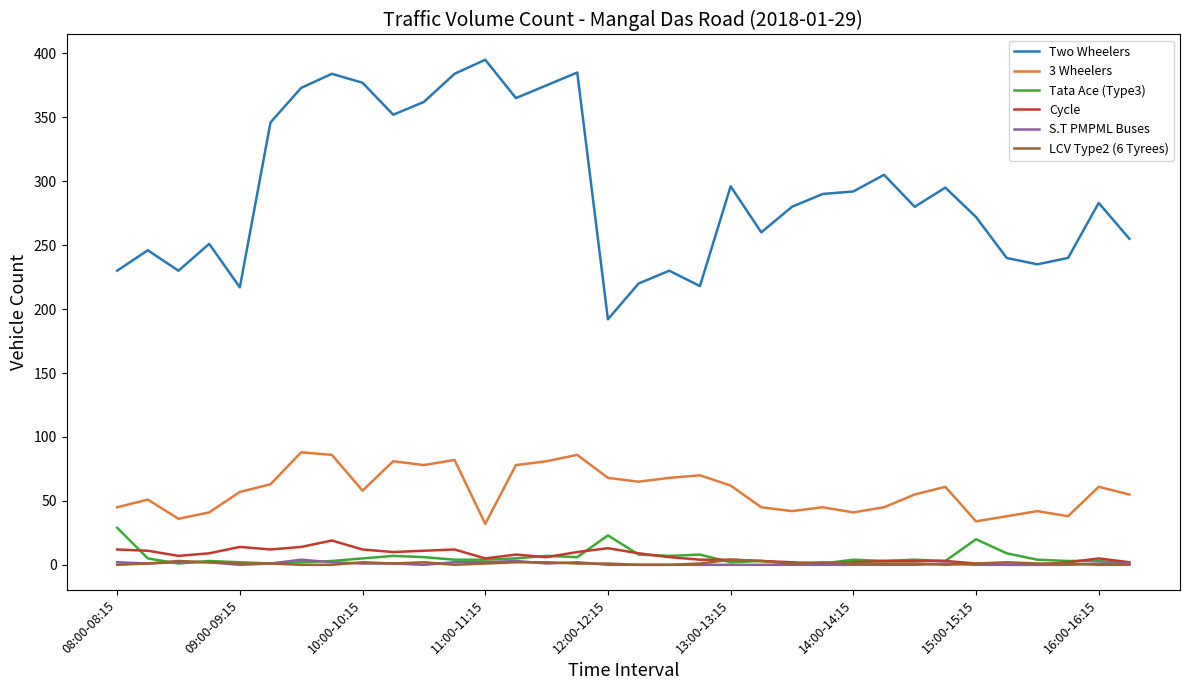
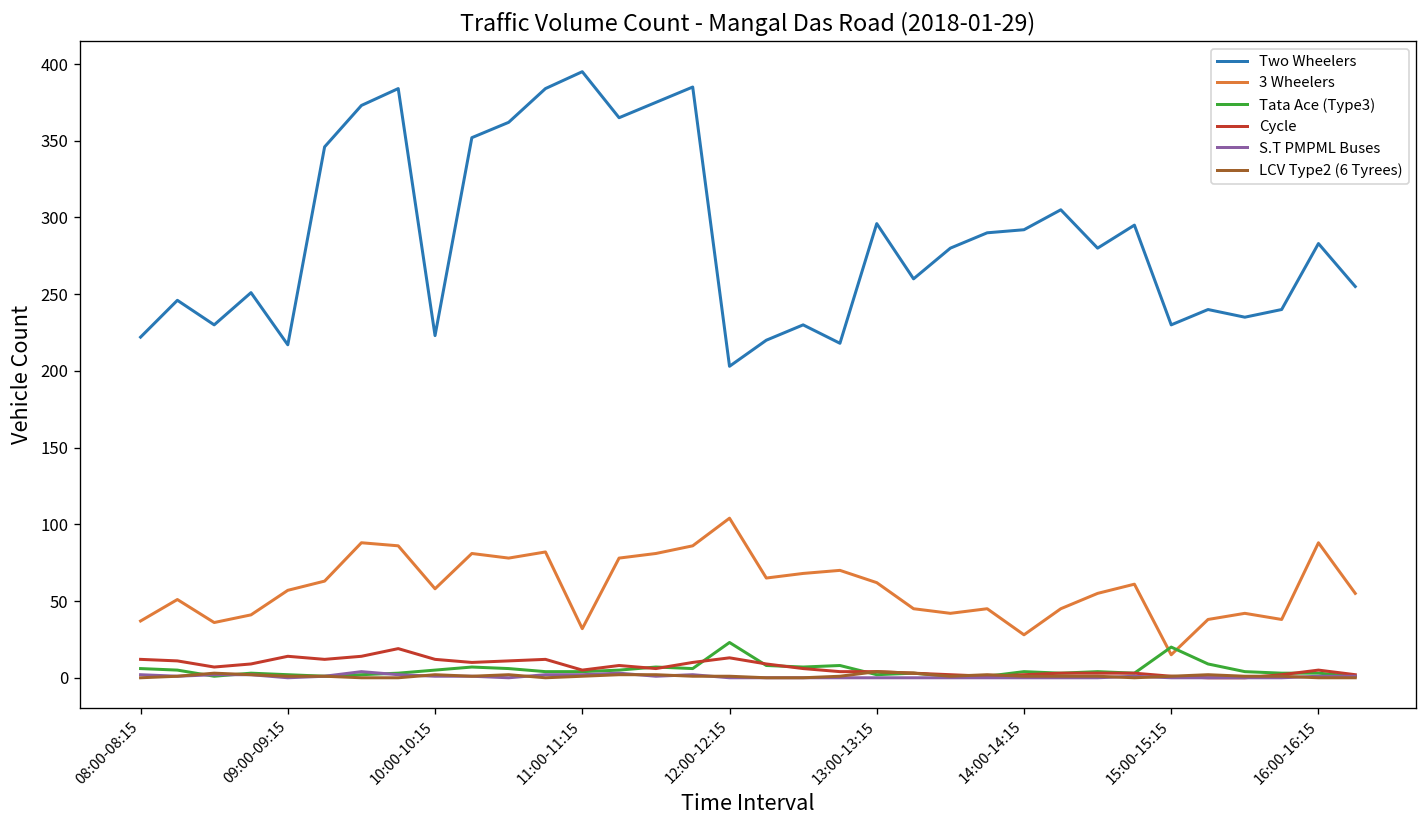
  {
    "Two Wheelers": {
-     "08:00-08:15": 230,
+     "08:00-08:15": 222,
      "09:00-09:15": 217,
-     "10:00-10:15": 377,
+     "10:00-10:15": 223,
      "11:00-11:15": 395,
-     "12:00-12:15": 192,
+     "12:00-12:15": 203,
      "13:00-13:15": 296,
      "14:00-14:15": 292,
-     "15:00-15:15": 272,
+     "15:00-15:15": 230,
      "16:00-16:15": 283
    },
    "3 Wheelers": {
-     "08:00-08:15": 45,
+     "08:00-08:15": 37,
      "09:00-09:15": 57,
      "10:00-10:15": 58,
      "11:00-11:15": 32,
-     "12:00-12:15": 68,
+     "12:00-12:15": 104,
      "13:00-13:15": 62,
-     "14:00-14:15": 41,
-     "15:00-15:15": 34,
-     "16:00-16:15": 61
+     "14:00-14:15": 28,
+     "15:00-15:15": 15,
+     "16:00-16:15": 88
    },
    "Tata Ace (Type3)": {
-     "08:00-08:15": 29,
+     "08:00-08:15": 6,
      "10:00-10:15": 5,
      "12:00-12:15": 23,
      "14:00-14:15": 4,
      "15:00-15:15": 20
    }
  }
